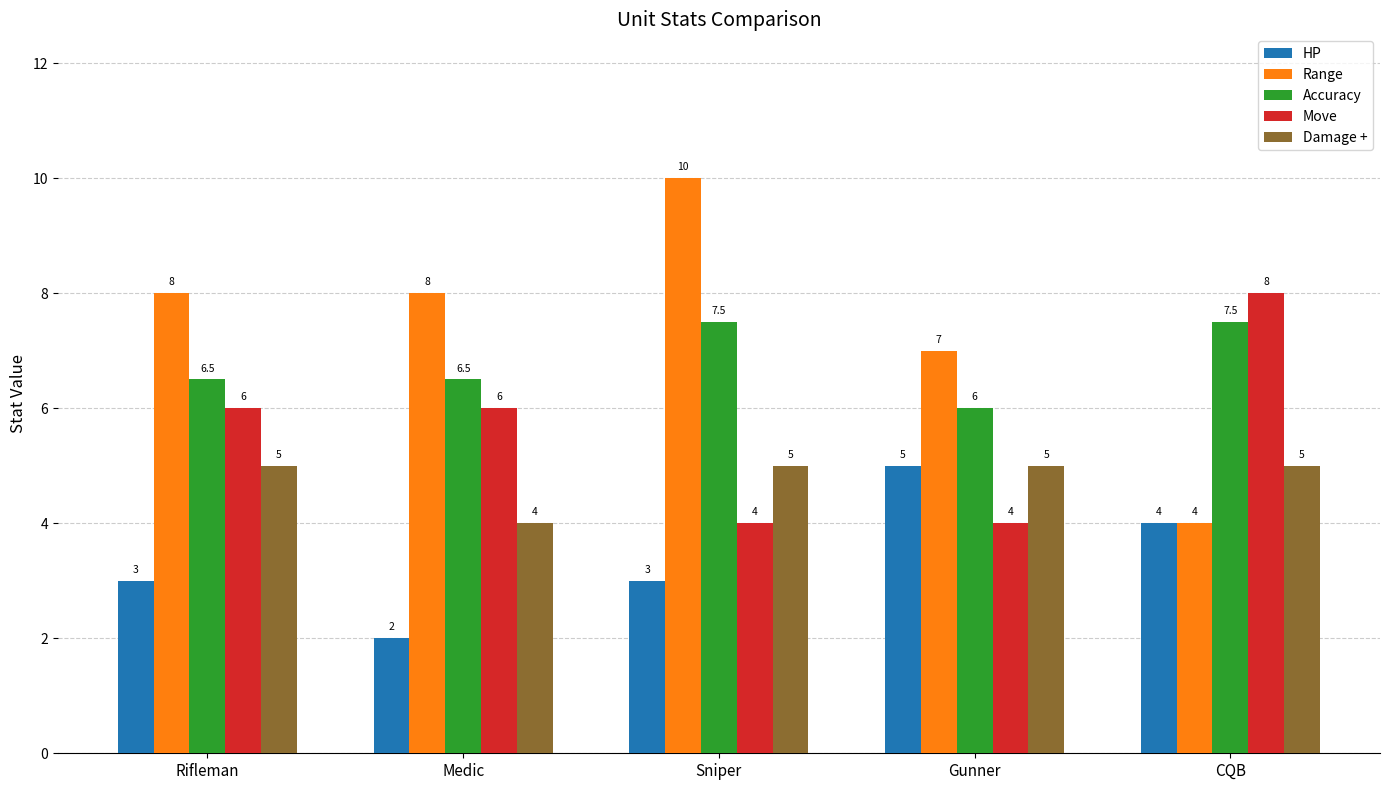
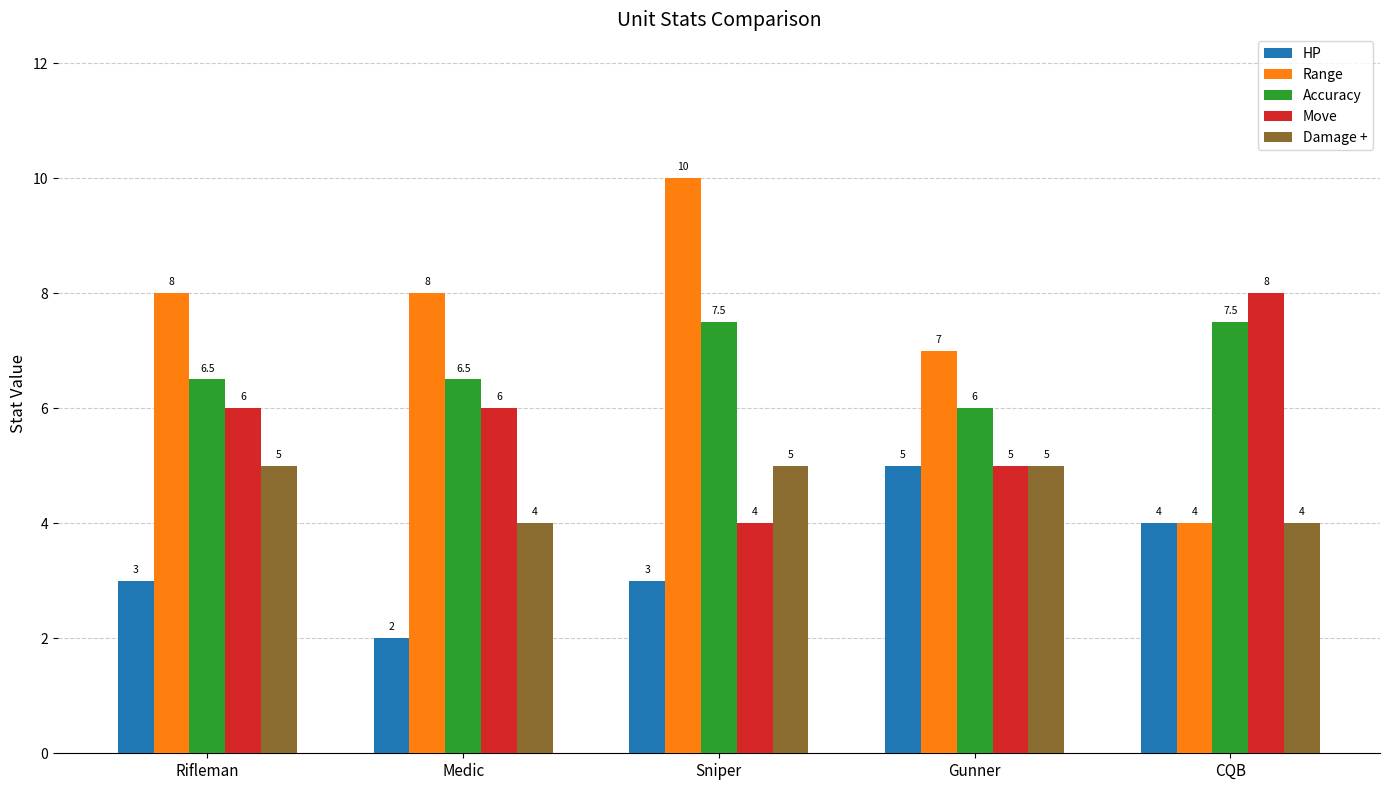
  {
    "HP": {
      "Rifleman": 3,
      "Medic": 2,
      "Sniper": 3,
      "Gunner": 5,
      "CQB": 4
    },
    "Range": {
      "Rifleman": 8,
      "Medic": 8,
      "Sniper": 10,
      "Gunner": 7,
      "CQB": 4
    },
    "Accuracy": {
      "Rifleman": 6.5,
      "Medic": 6.5,
      "Sniper": 7.5,
      "Gunner": 6,
      "CQB": 7.5
    },
    "Move": {
      "Rifleman": 6,
      "Medic": 6,
      "Sniper": 4,
-     "Gunner": 4,
+     "Gunner": 5,
      "CQB": 8
    },
    "Damage +": {
      "Rifleman": 5,
      "Medic": 4,
      "Sniper": 5,
      "Gunner": 5,
-     "CQB": 5
+     "CQB": 4
    }
  }
